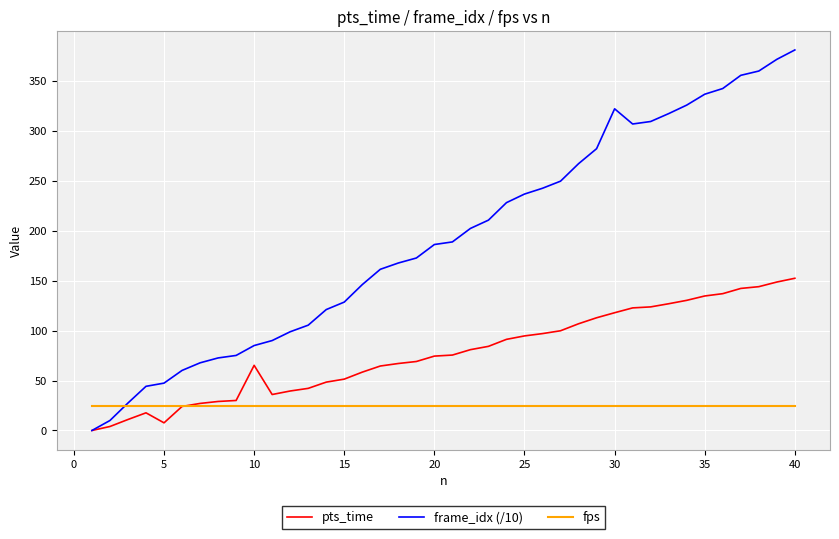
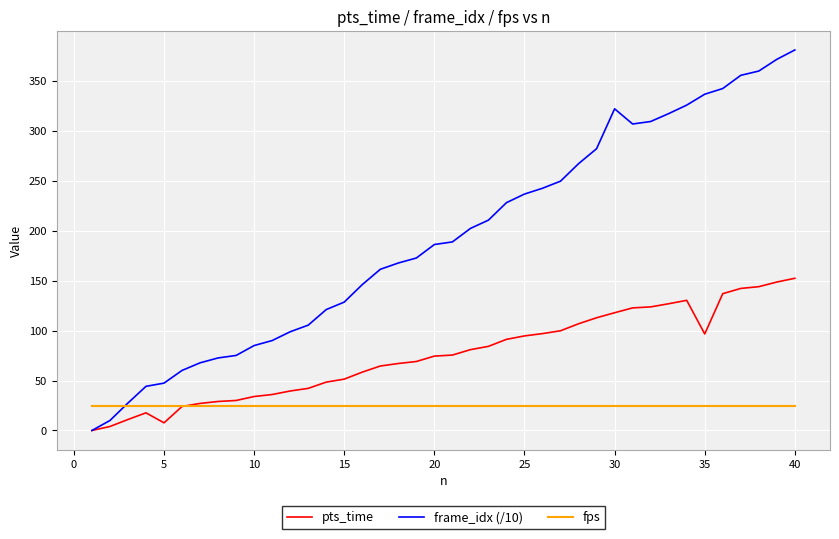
  {
    "pts_time": {
      "5": 10,
-     "10": 70,
+     "10": 30,
      "15": 50,
      "20": 70,
      "25": 90,
      "30": 120,
-     "35": 130,
+     "35": 100,
      "40": 150
    },
    "frame_idx (/10)": {
      "5": 50,
      "10": 90,
      "15": 130,
      "20": 190,
      "25": 240,
      "30": 320,
      "35": 340,
      "40": 380
    },
    "fps": {
      "5": 30,
      "10": 30,
      "15": 30,
      "20": 30,
      "25": 30,
      "30": 30,
      "35": 30,
      "40": 30
    }
  }
